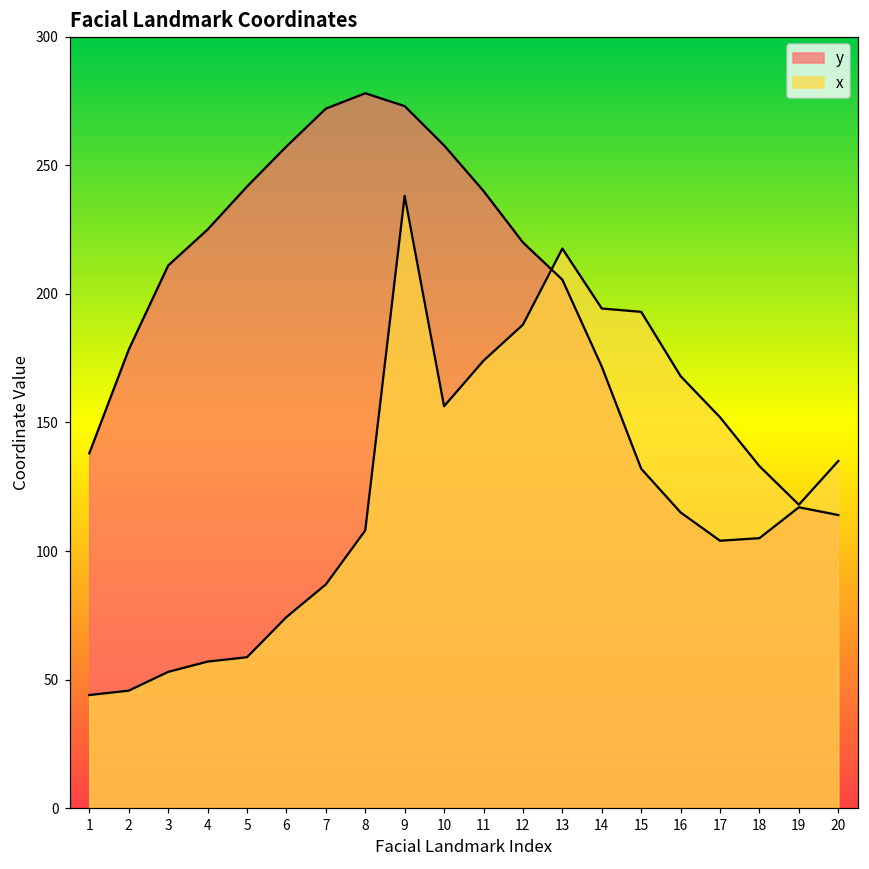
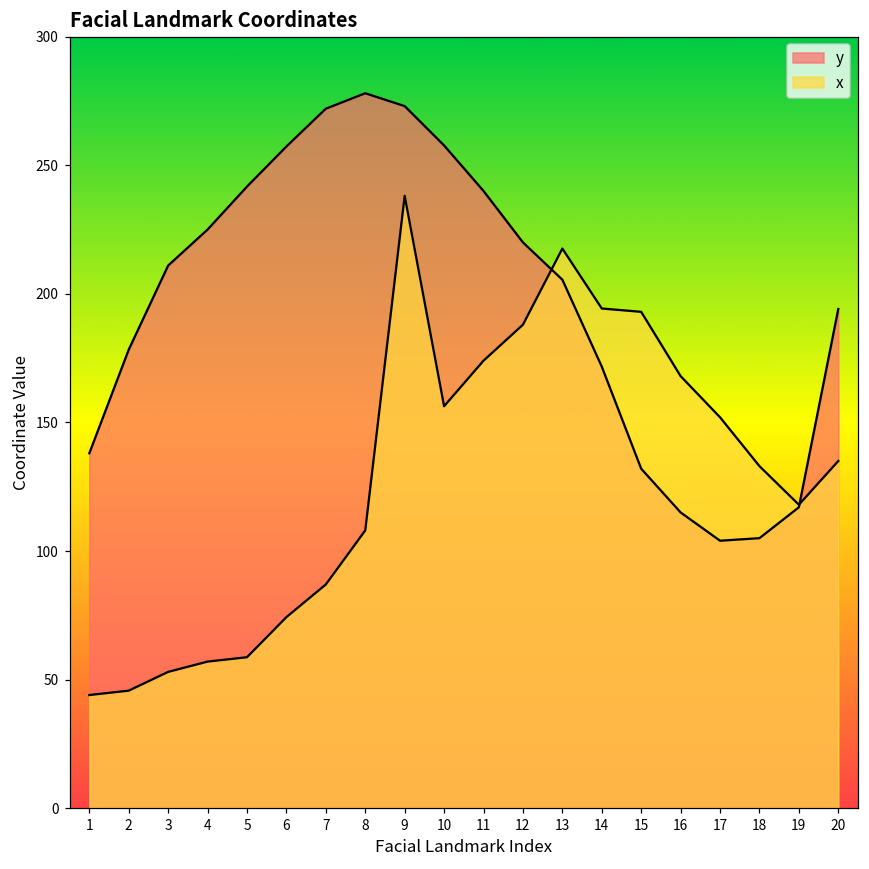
  {
    "y": {
      "1": 138,
      "2": 178,
      "3": 211,
      "4": 225,
      "5": 242,
      "6": 257,
      "7": 272,
      "8": 278,
      "9": 273,
      "10": 258,
      "11": 240,
      "12": 220,
      "13": 206,
      "14": 172,
      "15": 132,
      "16": 115,
      "17": 104,
      "18": 105,
-     "20": 114
+     "20": 194
    },
    "x": {
      "1": 44,
      "2": 46,
      "3": 53,
      "4": 57,
      "5": 59,
      "6": 74,
      "7": 87,
      "8": 108,
      "9": 238,
      "10": 156,
      "11": 174,
      "12": 188,
      "13": 218,
      "14": 194,
      "15": 193,
      "16": 168,
      "17": 152,
      "18": 133,
      "20": 135
    }
  }
